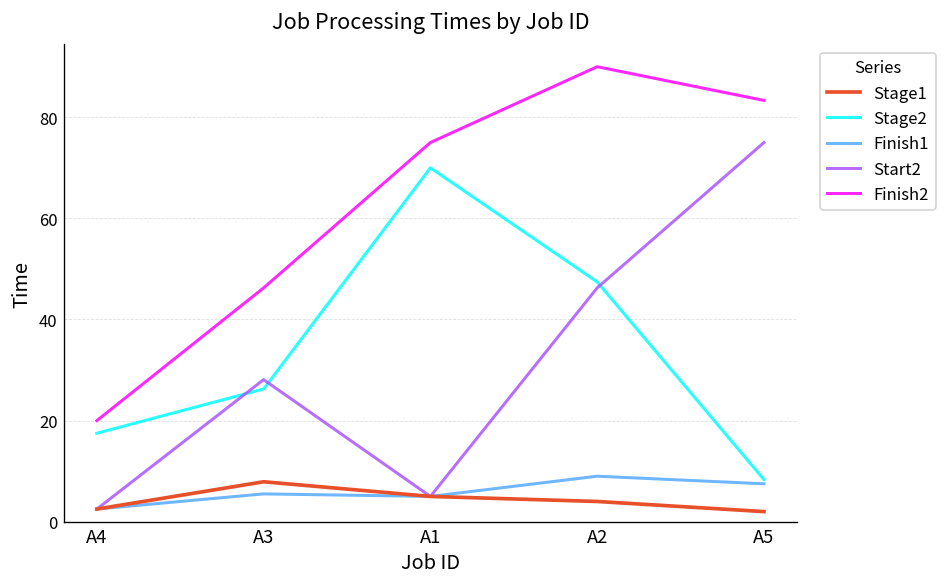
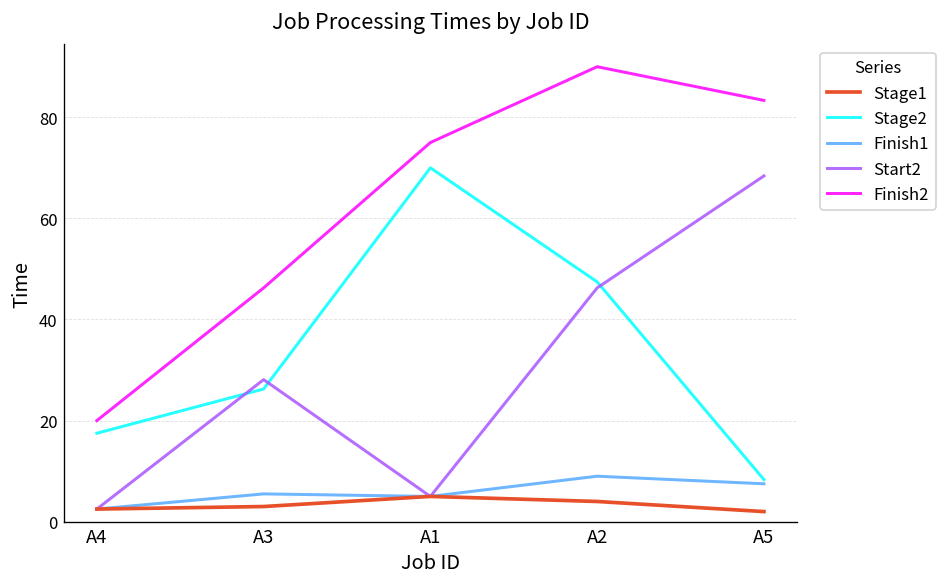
  {
    "Stage1": {
-     "A3": 8,
+     "A3": 3,
      "A2": 4,
      "A5": 2
    },
    "Stage2": {
      "A4": 18,
      "A3": 26,
      "A1": 70,
      "A2": 47,
      "A5": 8
    },
    "Finish1": {
      "A3": 6,
      "A2": 9,
      "A5": 8
    },
    "Start2": {
      "A3": 28,
      "A2": 46,
-     "A5": 75
+     "A5": 68
    },
    "Finish2": {
      "A4": 20,
      "A3": 46,
      "A1": 75,
      "A2": 90,
      "A5": 83
    }
  }
